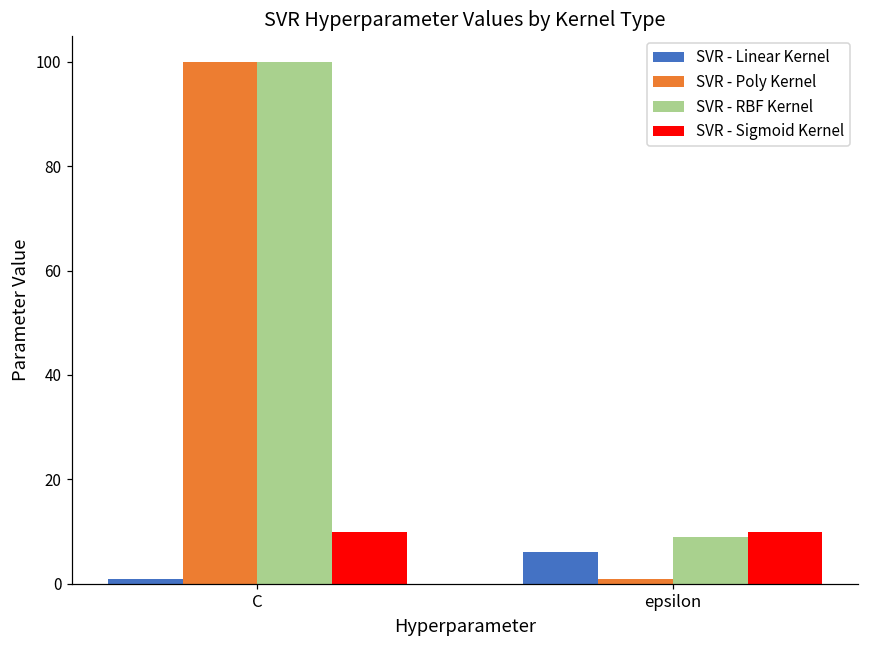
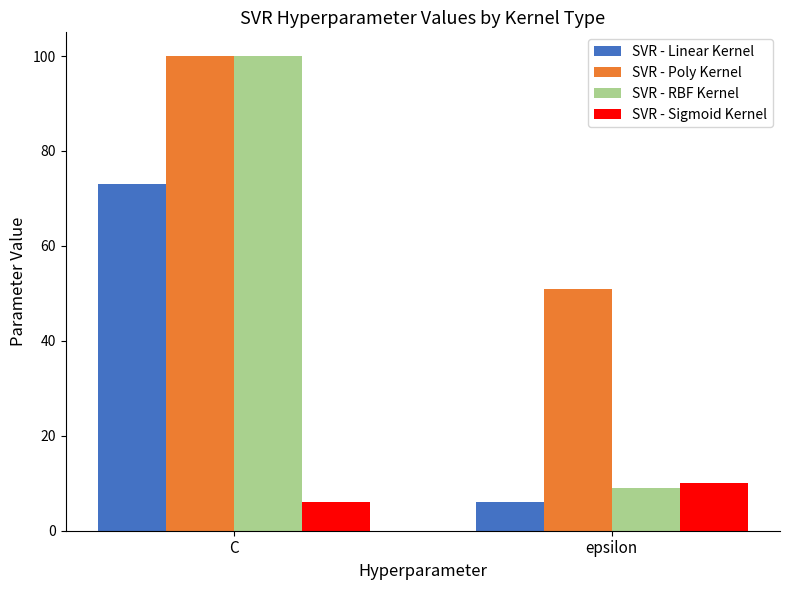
  {
    "SVR - Linear Kernel": {
-     "C": 1,
+     "C": 73,
      "epsilon": 6
    },
    "SVR - Poly Kernel": {
      "C": 100,
-     "epsilon": 1
+     "epsilon": 51
    },
    "SVR - RBF Kernel": {
      "C": 100,
      "epsilon": 9
    },
    "SVR - Sigmoid Kernel": {
-     "C": 10,
+     "C": 6,
      "epsilon": 10
    }
  }
